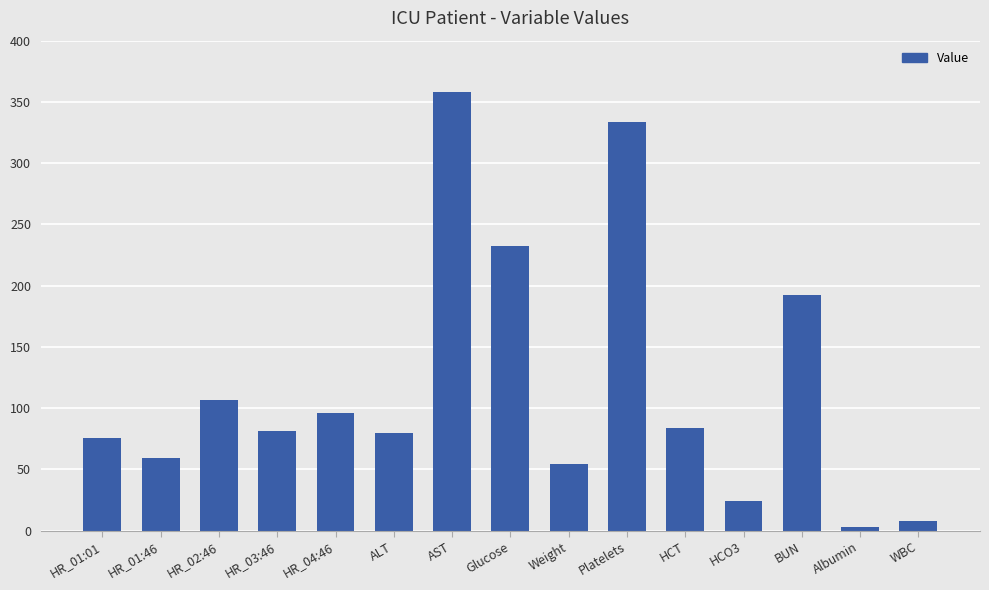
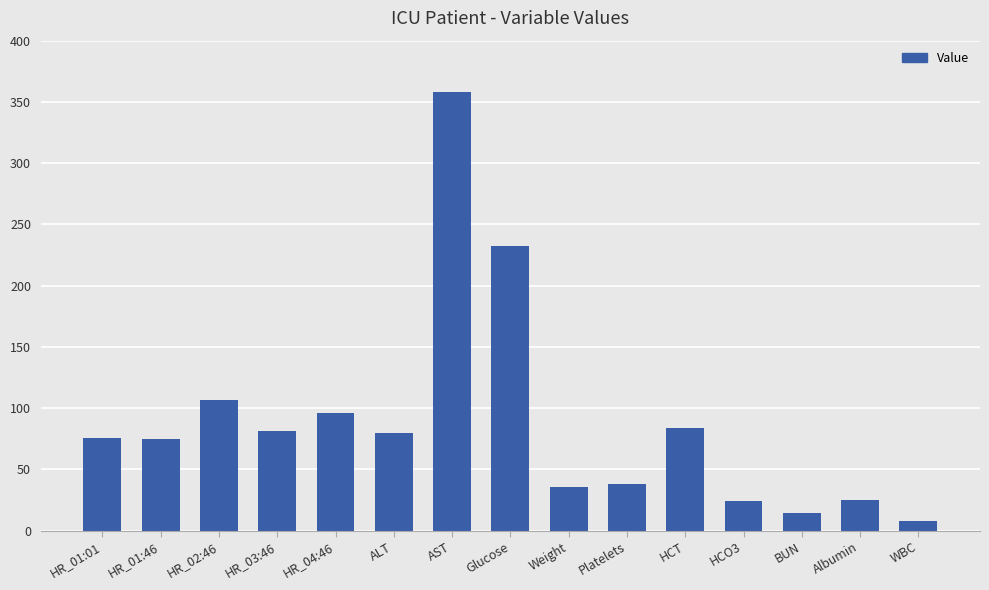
  {
    "HR_01:01": 76,
-   "HR_01:46": 59,
+   "HR_01:46": 75,
    "HR_02:46": 107,
    "HR_03:46": 81,
    "HR_04:46": 96,
    "ALT": 80,
    "AST": 358,
    "Glucose": 232,
-   "Weight": 54,
-   "Platelets": 334,
+   "Weight": 36,
+   "Platelets": 38,
    "HCT": 84,
    "HCO3": 24,
-   "BUN": 193,
-   "Albumin": 3,
+   "BUN": 14,
+   "Albumin": 25,
    "WBC": 8
  }
